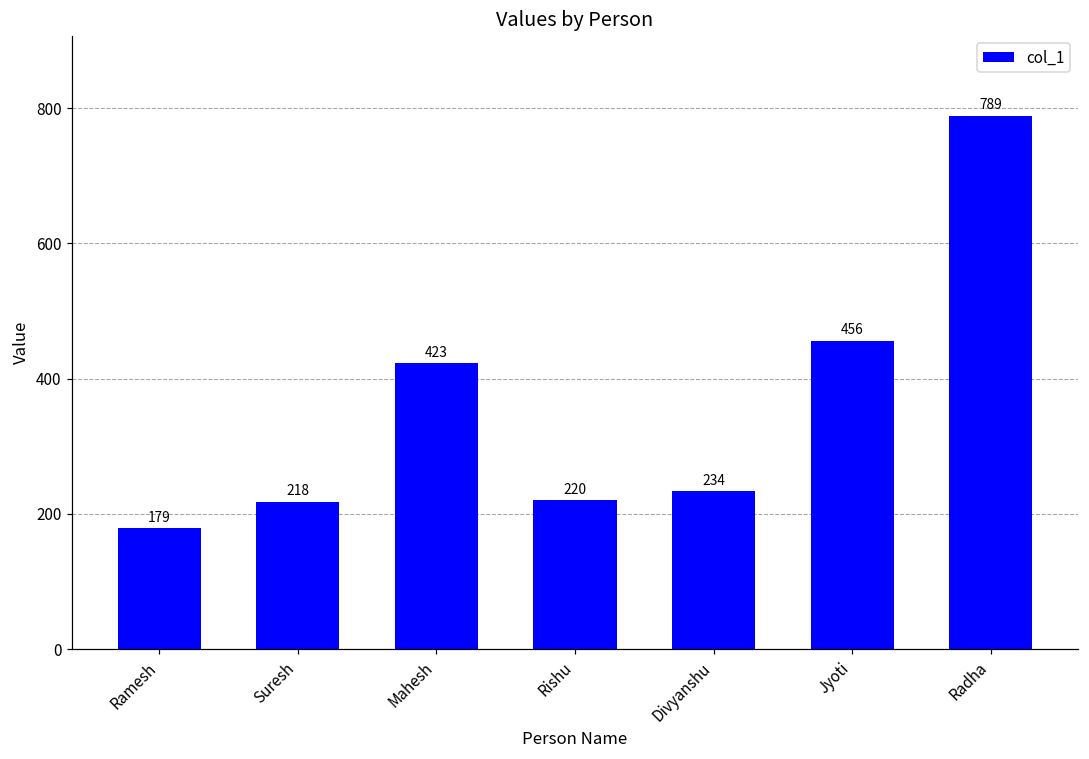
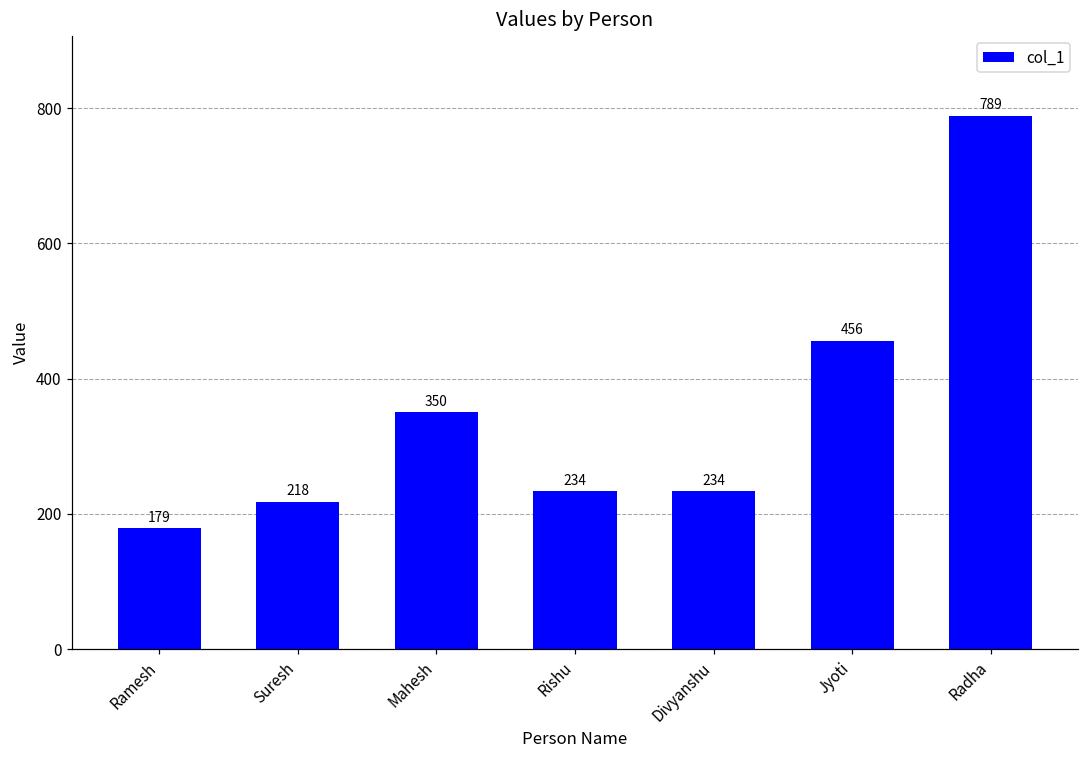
  {
    "Ramesh": 179,
    "Suresh": 218,
-   "Mahesh": 423,
-   "Rishu": 220,
+   "Mahesh": 350,
+   "Rishu": 234,
    "Divyanshu": 234,
    "Jyoti": 456,
    "Radha": 789
  }
